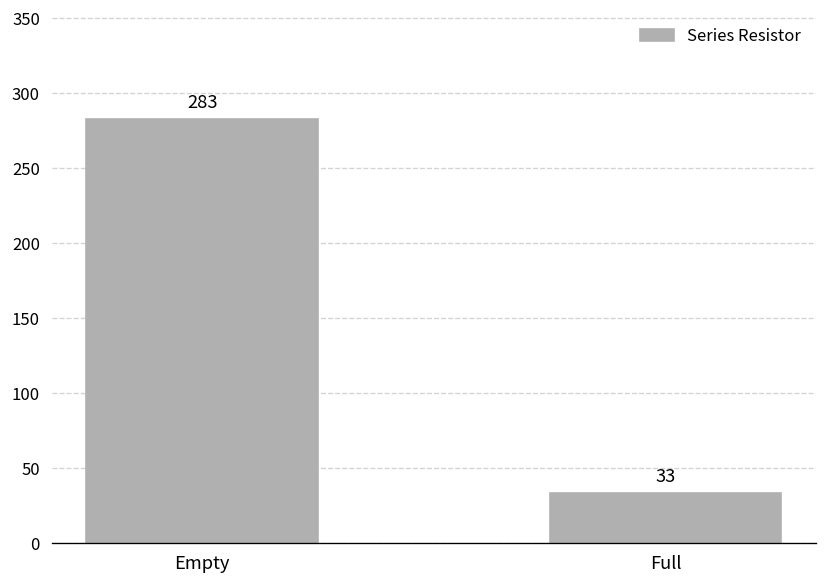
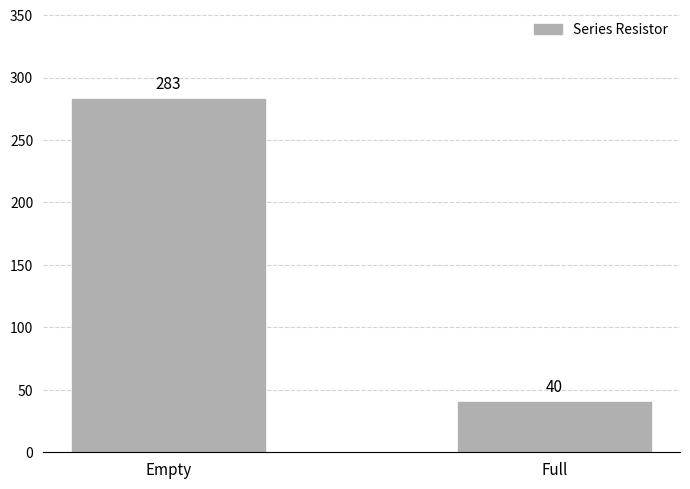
  {
    "Empty": 283,
-   "Full": 33
+   "Full": 40
  }
